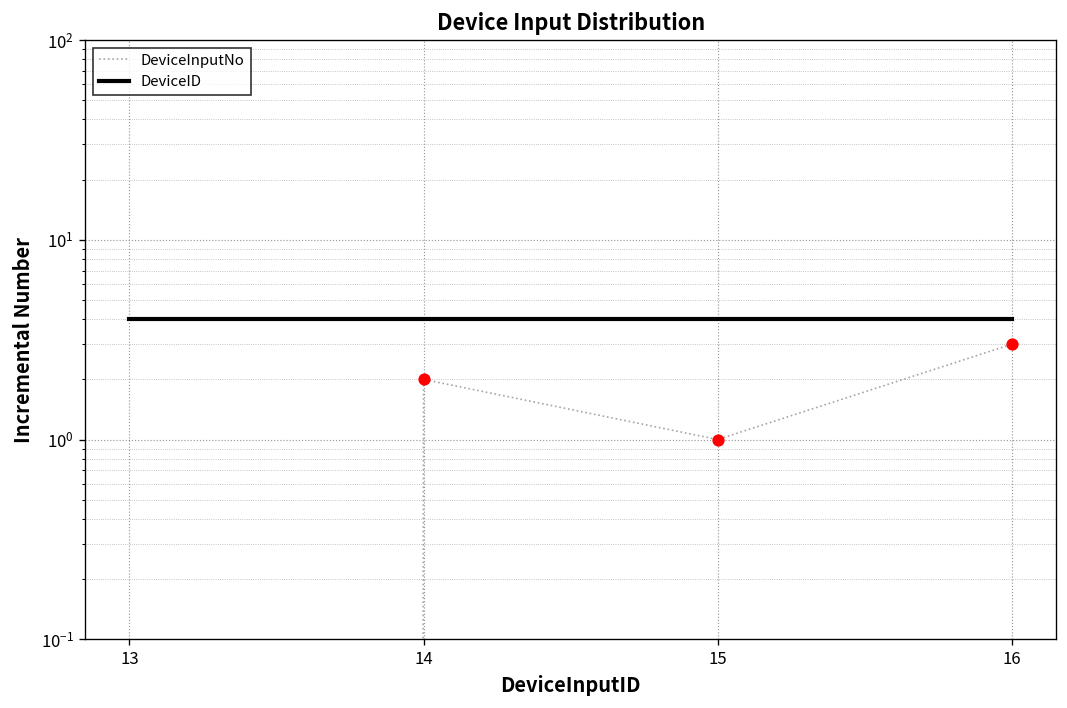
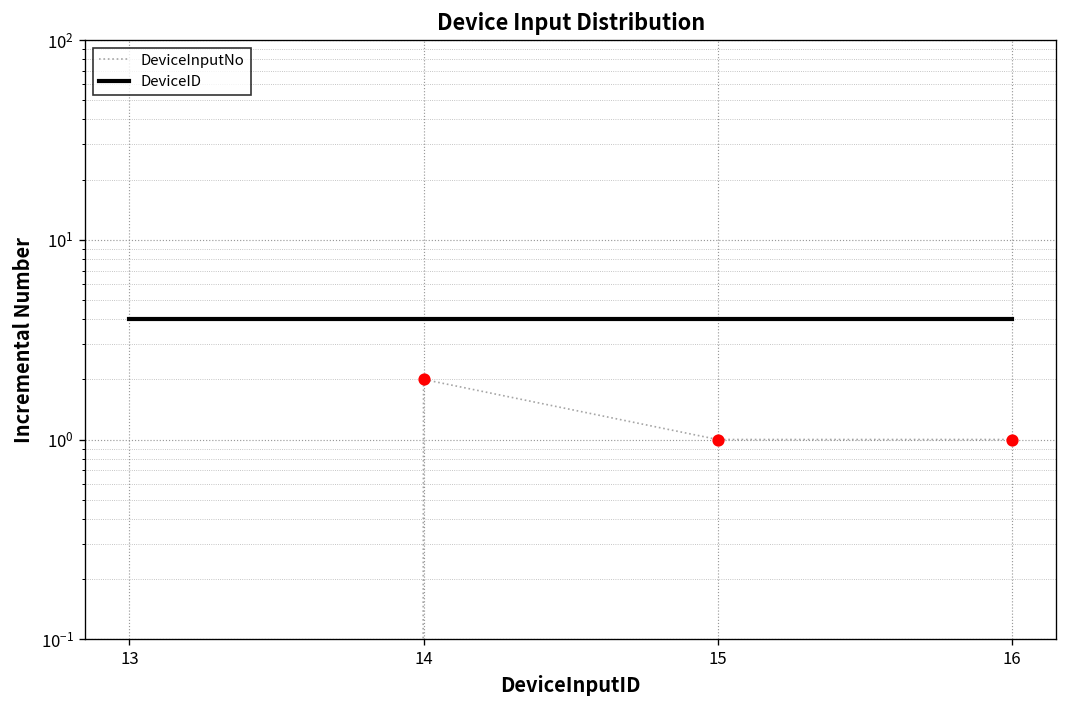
  {
    "DeviceInputNo": {
      "14": 2,
      "15": 1,
-     "16": 3
+     "16": 1
    },
    "DeviceID": {
      "13": 4,
      "14": 4,
      "15": 4,
      "16": 4
    }
  }
